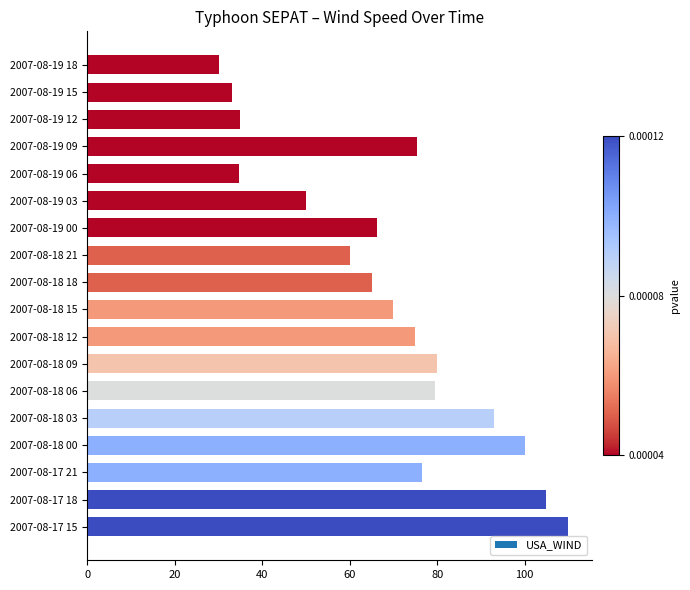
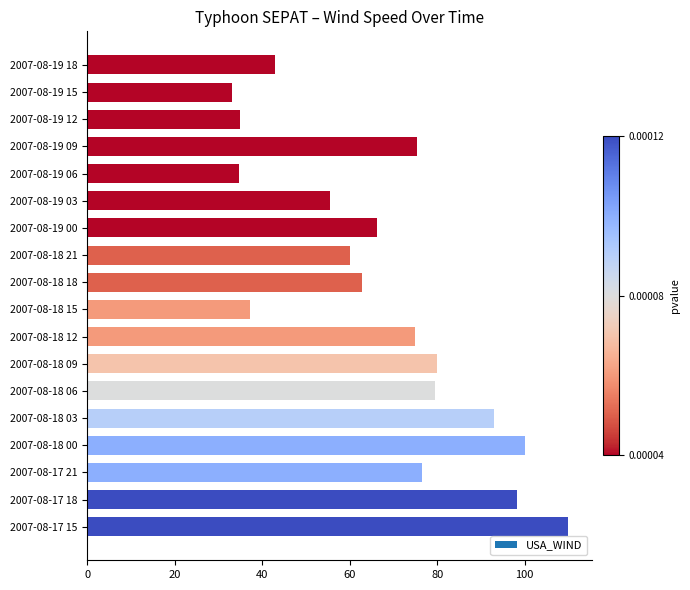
  {
-   "2007-08-19 18": 30,
+   "2007-08-19 18": 43,
    "2007-08-19 15": 33,
    "2007-08-19 12": 35,
    "2007-08-19 09": 75,
    "2007-08-19 06": 35,
-   "2007-08-19 03": 50,
+   "2007-08-19 03": 56,
    "2007-08-19 00": 66,
    "2007-08-18 21": 60,
-   "2007-08-18 18": 65,
-   "2007-08-18 15": 70,
+   "2007-08-18 18": 63,
+   "2007-08-18 15": 37,
    "2007-08-18 12": 75,
    "2007-08-18 09": 80,
    "2007-08-18 06": 80,
    "2007-08-18 03": 93,
    "2007-08-18 00": 100,
    "2007-08-17 21": 77,
-   "2007-08-17 18": 105,
+   "2007-08-17 18": 98,
    "2007-08-17 15": 110
  }
